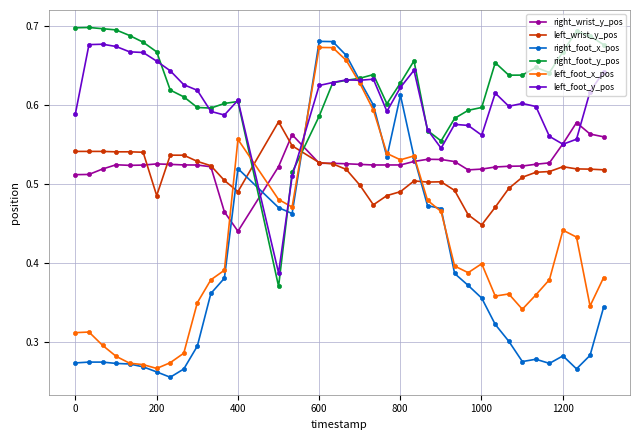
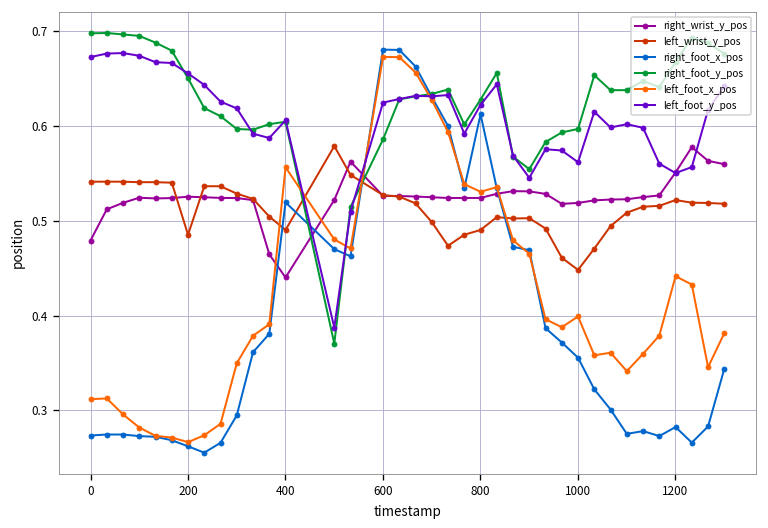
  {
    "right_wrist_y_pos": {
-     "0": 0.51,
+     "0": 0.48,
      "200": 0.53,
      "400": 0.44,
      "800": 0.52
    },
    "left_wrist_y_pos": {
      "0": 0.54,
      "200": 0.49,
      "400": 0.49,
      "800": 0.49
    },
    "right_foot_x_pos": {
      "0": 0.27,
      "200": 0.26,
      "400": 0.52,
      "600": 0.68,
      "800": 0.61
    },
    "right_foot_y_pos": {
      "0": 0.70,
-     "200": 0.67,
+     "200": 0.65,
      "600": 0.59,
      "800": 0.63
    },
    "left_foot_x_pos": {
      "0": 0.31,
      "200": 0.27,
      "400": 0.56,
      "600": 0.67,
      "800": 0.53
    },
    "left_foot_y_pos": {
-     "0": 0.59,
+     "0": 0.67,
      "200": 0.66,
      "600": 0.62,
      "800": 0.62
    }
  }
